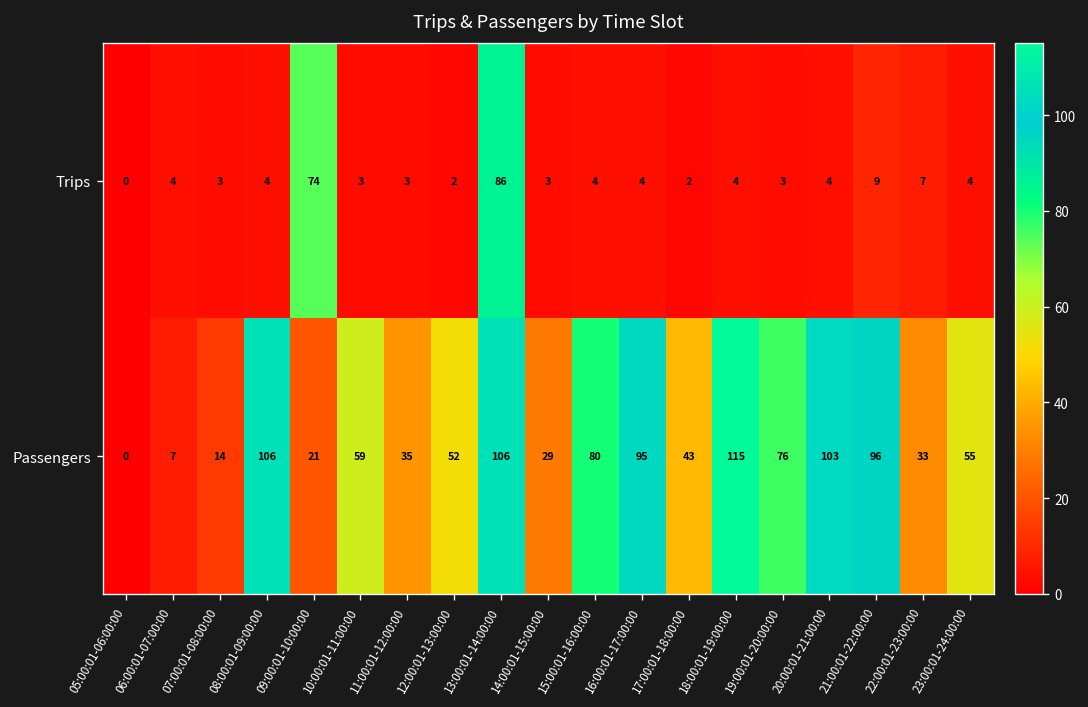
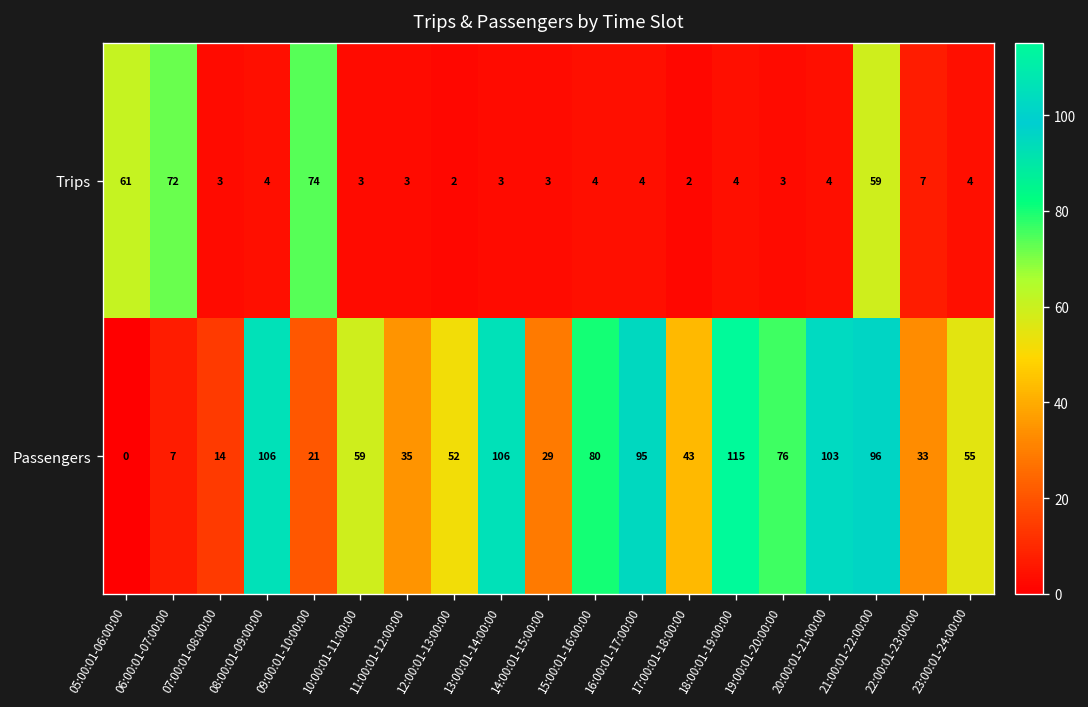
  {
    "Trips": {
-     "05:00:01-06:00:00": 0,
-     "06:00:01-07:00:00": 4,
+     "05:00:01-06:00:00": 61,
+     "06:00:01-07:00:00": 72,
      "07:00:01-08:00:00": 3,
      "08:00:01-09:00:00": 4,
      "09:00:01-10:00:00": 74,
      "10:00:01-11:00:00": 3,
      "11:00:01-12:00:00": 3,
      "12:00:01-13:00:00": 2,
-     "13:00:01-14:00:00": 86,
+     "13:00:01-14:00:00": 3,
      "14:00:01-15:00:00": 3,
      "15:00:01-16:00:00": 4,
      "16:00:01-17:00:00": 4,
      "17:00:01-18:00:00": 2,
      "18:00:01-19:00:00": 4,
      "19:00:01-20:00:00": 3,
      "20:00:01-21:00:00": 4,
-     "21:00:01-22:00:00": 9,
+     "21:00:01-22:00:00": 59,
      "22:00:01-23:00:00": 7,
      "23:00:01-24:00:00": 4
    },
    "Passengers": {
      "05:00:01-06:00:00": 0,
      "06:00:01-07:00:00": 7,
      "07:00:01-08:00:00": 14,
      "08:00:01-09:00:00": 106,
      "09:00:01-10:00:00": 21,
      "10:00:01-11:00:00": 59,
      "11:00:01-12:00:00": 35,
      "12:00:01-13:00:00": 52,
      "13:00:01-14:00:00": 106,
      "14:00:01-15:00:00": 29,
      "15:00:01-16:00:00": 80,
      "16:00:01-17:00:00": 95,
      "17:00:01-18:00:00": 43,
      "18:00:01-19:00:00": 115,
      "19:00:01-20:00:00": 76,
      "20:00:01-21:00:00": 103,
      "21:00:01-22:00:00": 96,
      "22:00:01-23:00:00": 33,
      "23:00:01-24:00:00": 55
    }
  }
